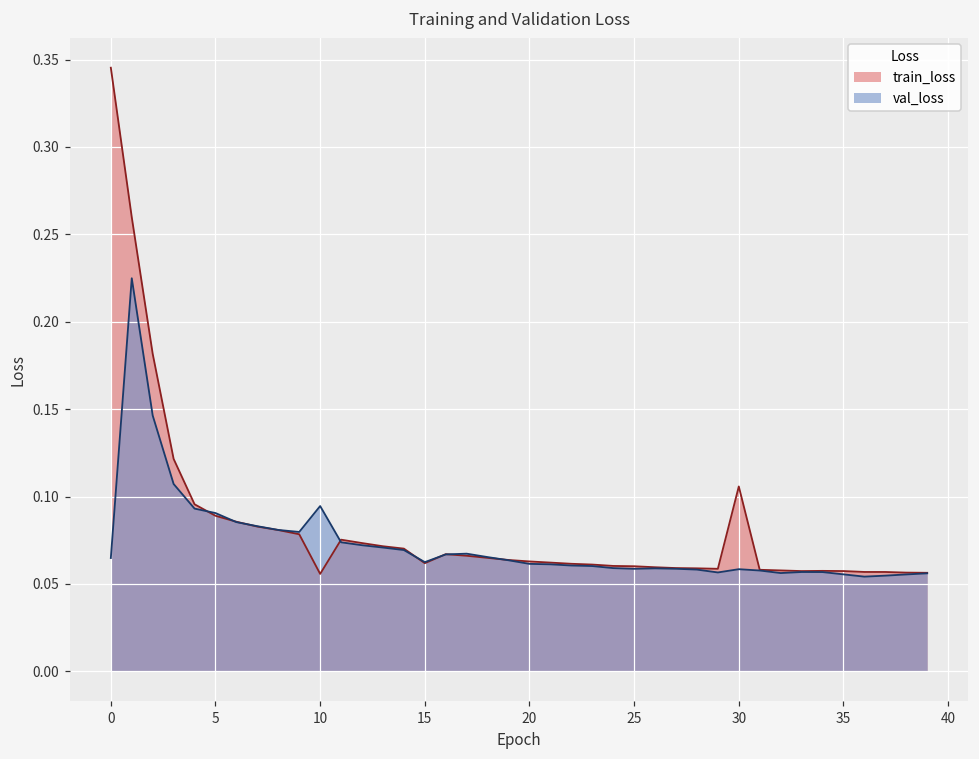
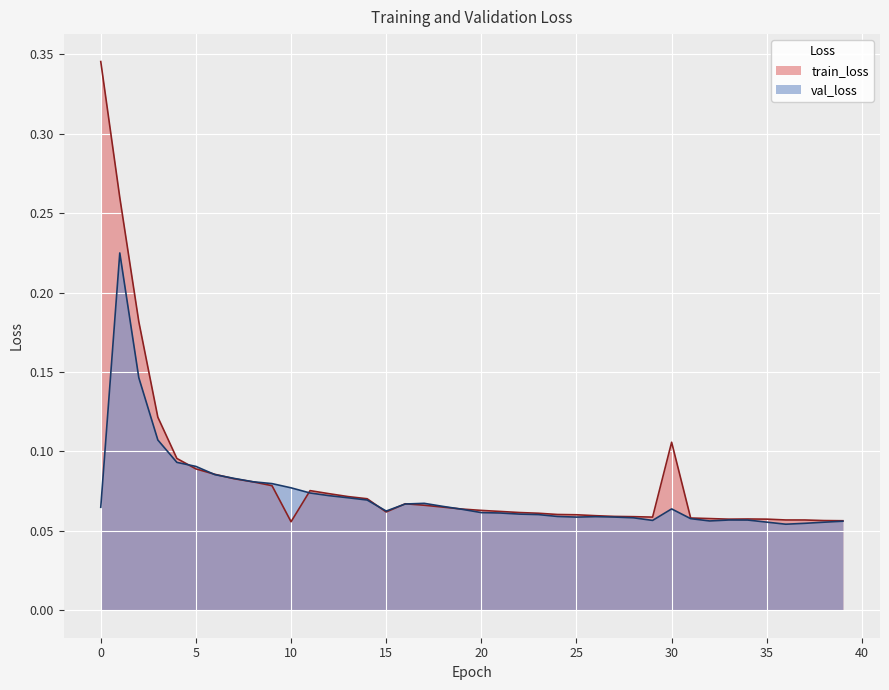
  {
    "train_loss": {
      "0": 0.345,
      "10": 0.056,
      "30": 0.106,
      "35": 0.057
    },
    "val_loss": {
      "0": 0.065,
-     "10": 0.095,
-     "30": 0.058,
+     "10": 0.077,
+     "30": 0.064,
      "35": 0.055
    }
  }
